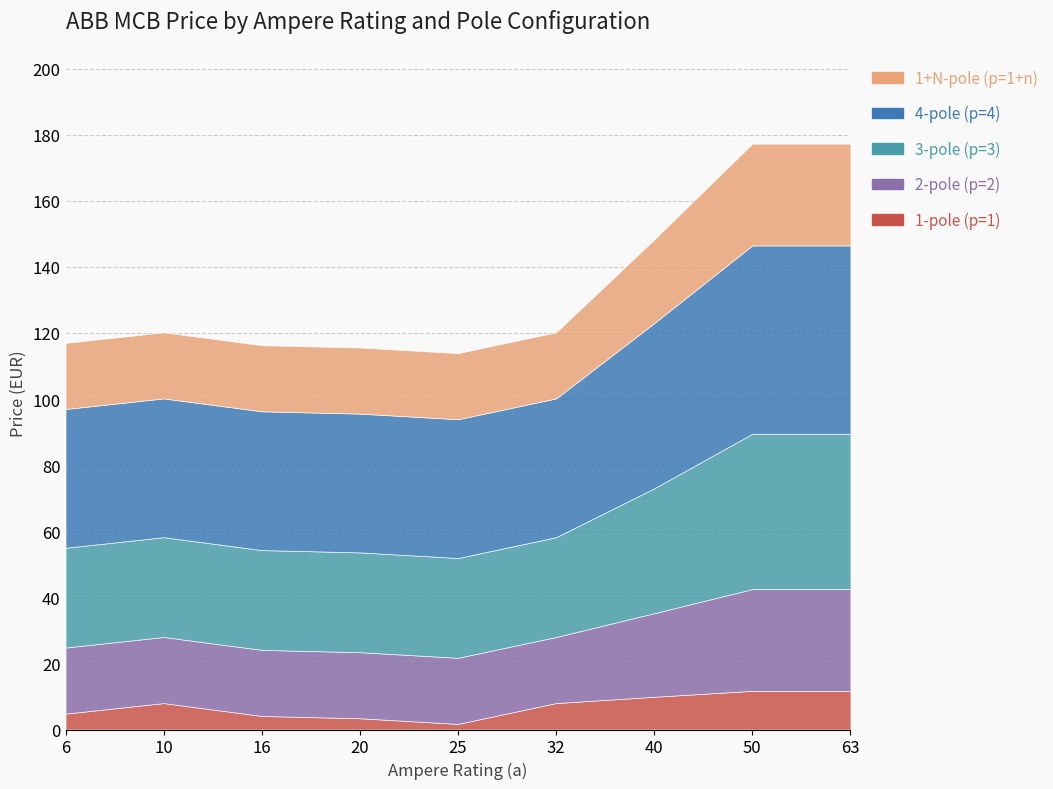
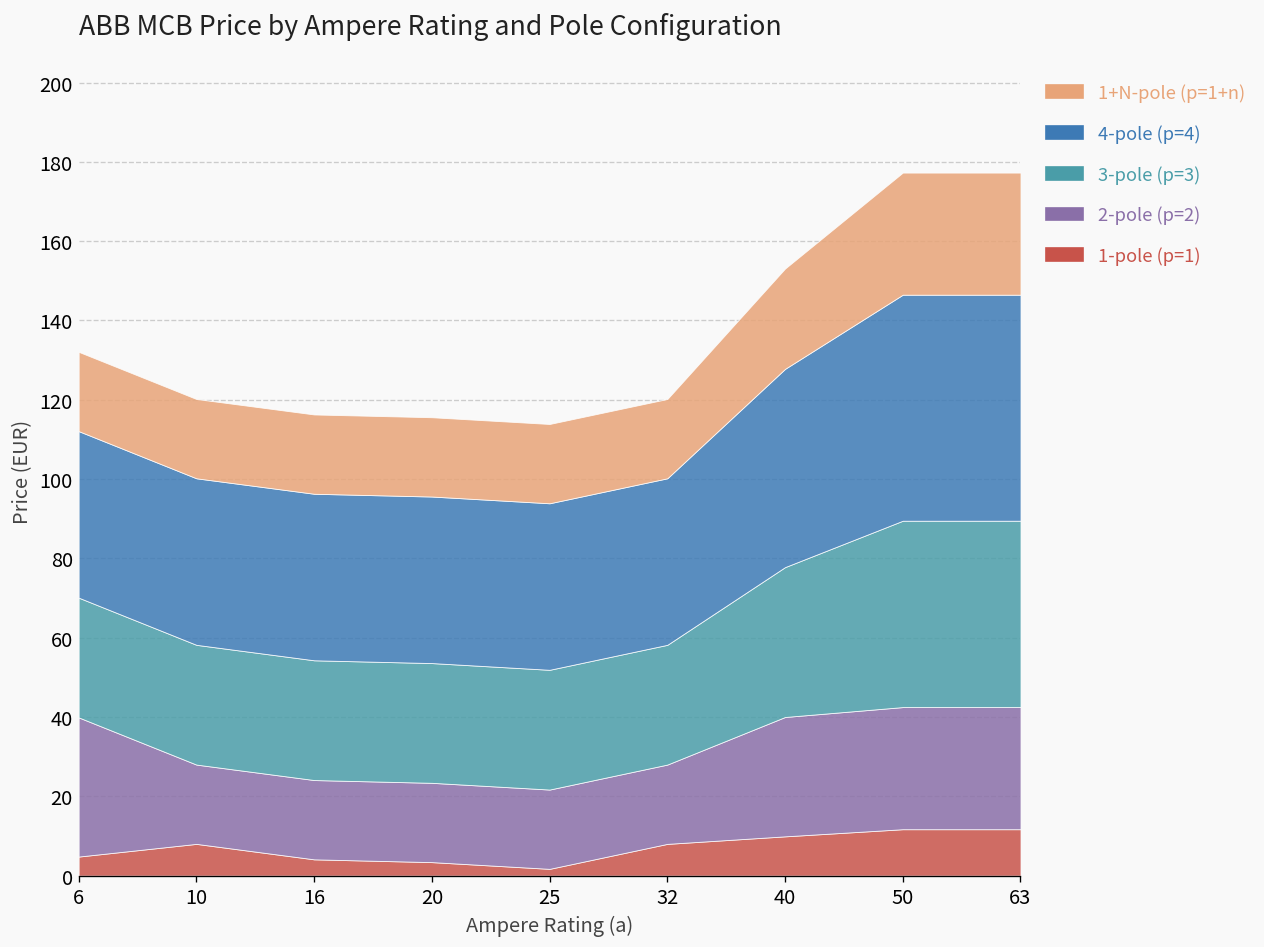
  {
    "1-pole (p=1)": {
      "6": 5,
      "10": 8,
      "16": 4,
      "20": 3,
      "25": 2,
      "32": 8,
      "40": 10,
      "50": 12,
      "63": 12
    },
    "2-pole (p=2)": {
-     "6": 20,
+     "6": 35,
      "10": 20,
      "16": 20,
      "20": 20,
      "25": 20,
      "32": 20,
-     "40": 25,
+     "40": 30,
      "50": 31,
      "63": 31
    },
    "1+N-pole (p=1+n)": {
      "6": 20,
      "10": 20,
      "16": 20,
      "20": 20,
      "25": 20,
      "32": 20,
      "40": 25,
      "50": 31,
      "63": 31
    }
  }
